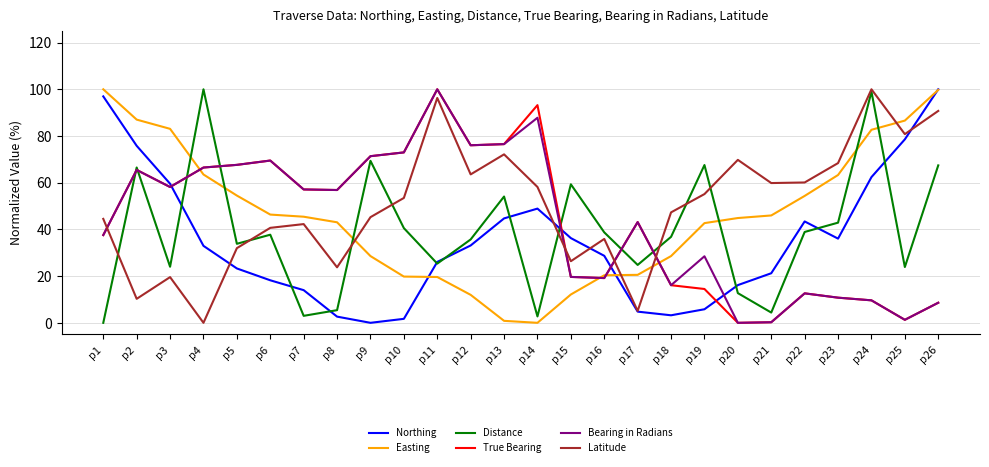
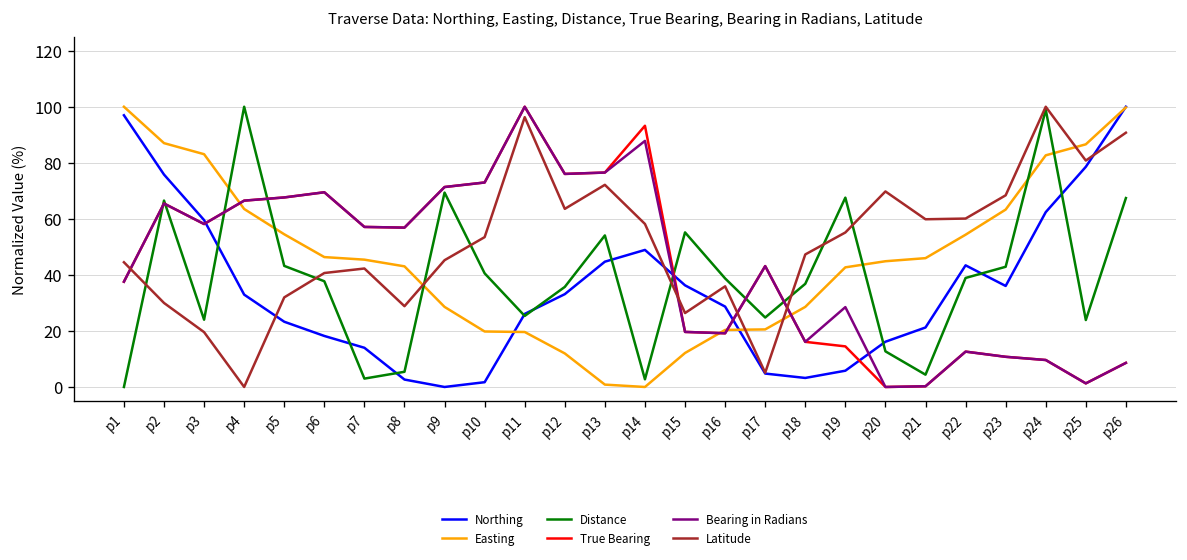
  {
    "Northing": {
      "p1": 97,
      "p2": 76,
      "p3": 60,
      "p4": 33,
      "p5": 23,
      "p6": 18,
      "p7": 14,
      "p8": 3,
      "p9": 0,
      "p10": 2,
      "p12": 33,
      "p13": 45,
      "p14": 49,
      "p15": 36,
      "p16": 29,
      "p18": 3,
      "p19": 6,
      "p20": 16,
      "p21": 21,
      "p22": 43,
      "p23": 36,
      "p24": 62,
      "p25": 79
    },
    "Easting": {
      "p1": 100,
      "p2": 87,
      "p3": 83,
      "p4": 64,
      "p5": 54,
      "p6": 46,
      "p7": 45,
      "p8": 43,
      "p9": 29,
      "p10": 20,
      "p11": 20,
      "p12": 12,
      "p13": 1,
      "p14": 0,
      "p15": 12,
      "p16": 20,
      "p17": 21,
      "p18": 29,
      "p19": 43,
      "p20": 45,
      "p21": 46,
      "p22": 54,
      "p23": 63,
      "p24": 83,
      "p25": 87
    },
    "Distance": {
      "p1": 0,
      "p3": 24,
      "p4": 100,
-     "p5": 34,
+     "p5": 43,
      "p6": 38,
      "p7": 3,
      "p8": 5,
      "p9": 69,
      "p10": 41,
      "p12": 36,
      "p13": 54,
      "p14": 3,
-     "p15": 59,
+     "p15": 55,
      "p16": 39,
      "p17": 25,
      "p18": 37,
      "p19": 68,
      "p20": 13,
      "p21": 4,
      "p22": 39,
      "p23": 43,
      "p25": 24,
      "p26": 67
    },
    "True Bearing": {
      "p14": 93,
      "p19": 14
    },
    "Bearing in Radians": {
      "p14": 88,
      "p19": 29
    },
    "Latitude": {
      "p1": 45,
-     "p2": 10,
+     "p2": 30,
      "p3": 20,
      "p4": 0,
      "p5": 32,
      "p6": 41,
      "p7": 42,
-     "p8": 24,
+     "p8": 29,
      "p9": 45,
      "p10": 53,
      "p11": 96,
      "p12": 64,
      "p13": 72,
      "p14": 58,
      "p15": 26,
      "p16": 36,
      "p18": 47,
      "p19": 55,
      "p20": 70,
      "p21": 60,
      "p22": 60,
      "p23": 68,
      "p25": 81,
      "p26": 91
    }
  }
